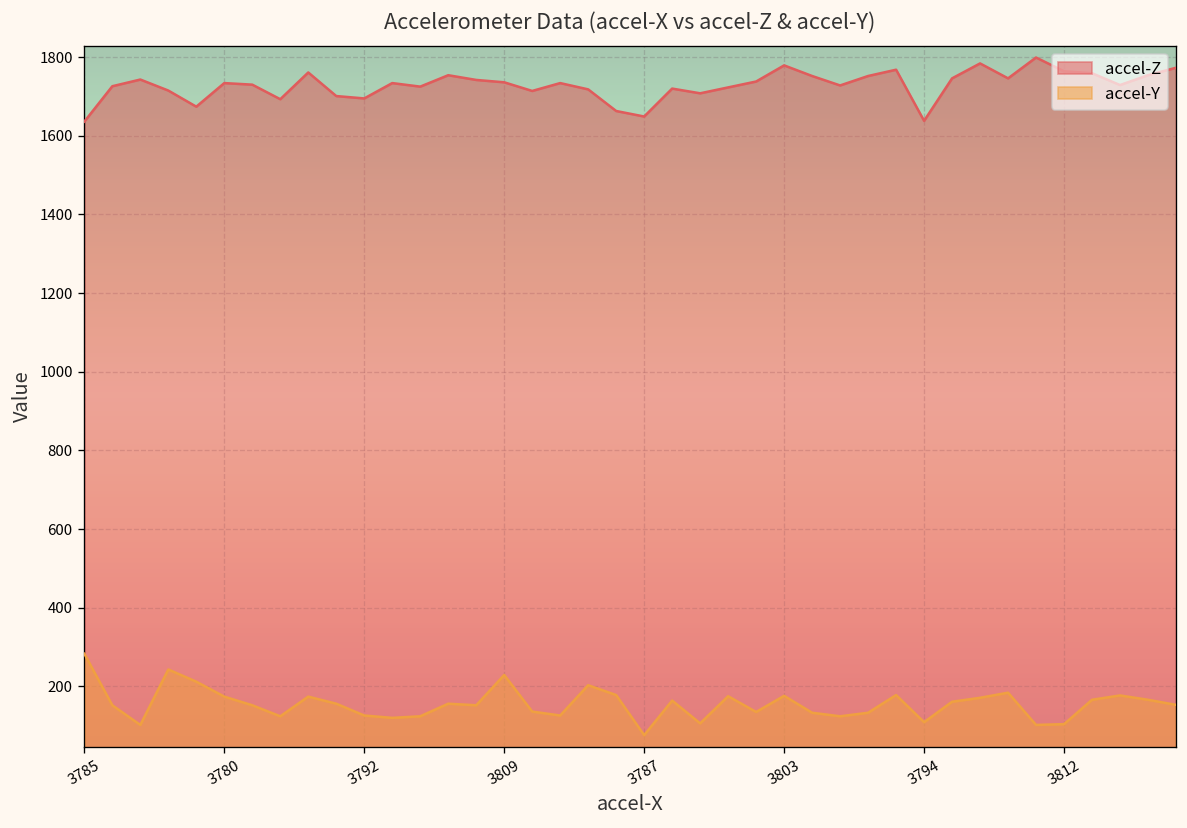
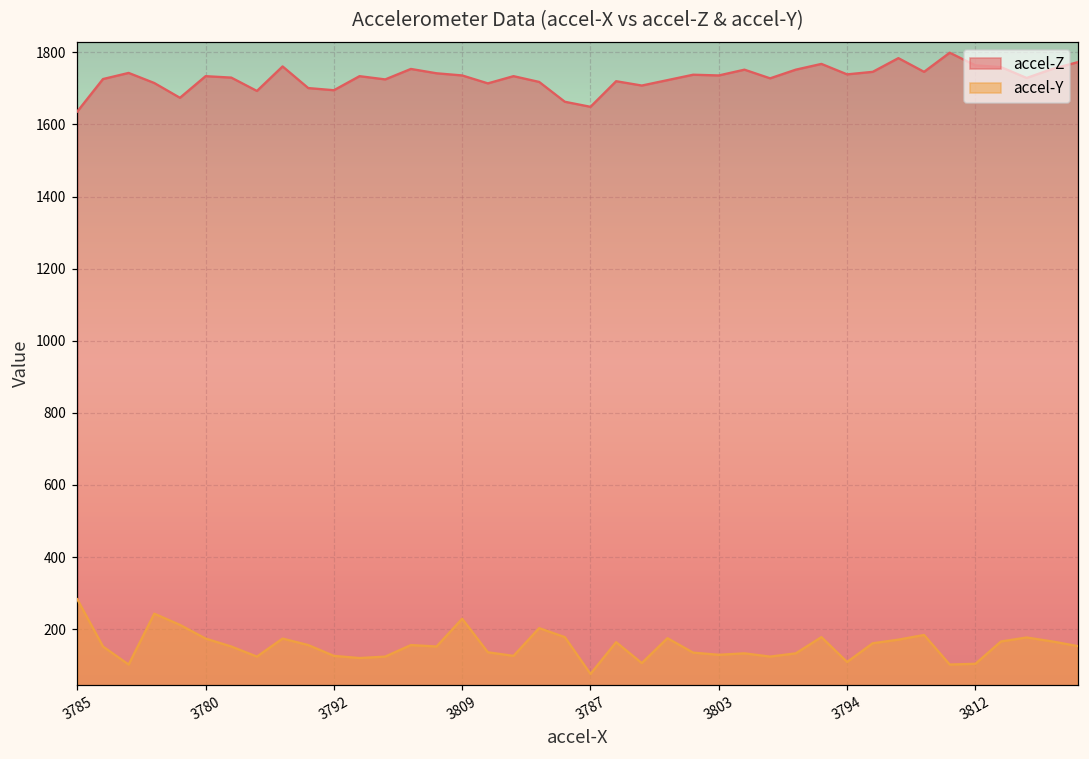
  {
    "accel-Z": {
      "3785": 1640,
      "3780": 1730,
      "3792": 1700,
      "3809": 1740,
      "3787": 1650,
-     "3803": 1780,
-     "3794": 1640
+     "3803": 1740,
+     "3794": 1740
    },
    "accel-Y": {
      "3785": 280,
      "3780": 170,
      "3792": 130,
      "3809": 230,
      "3787": 80,
-     "3803": 180,
+     "3803": 130,
      "3794": 110,
      "3812": 100
    }
  }
